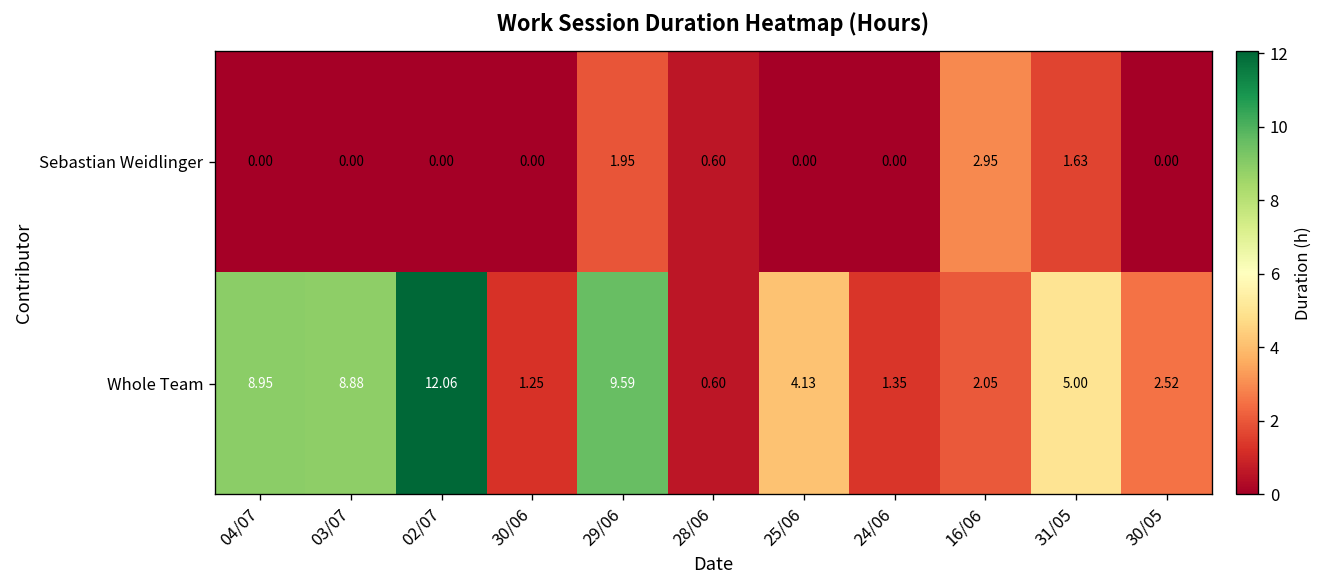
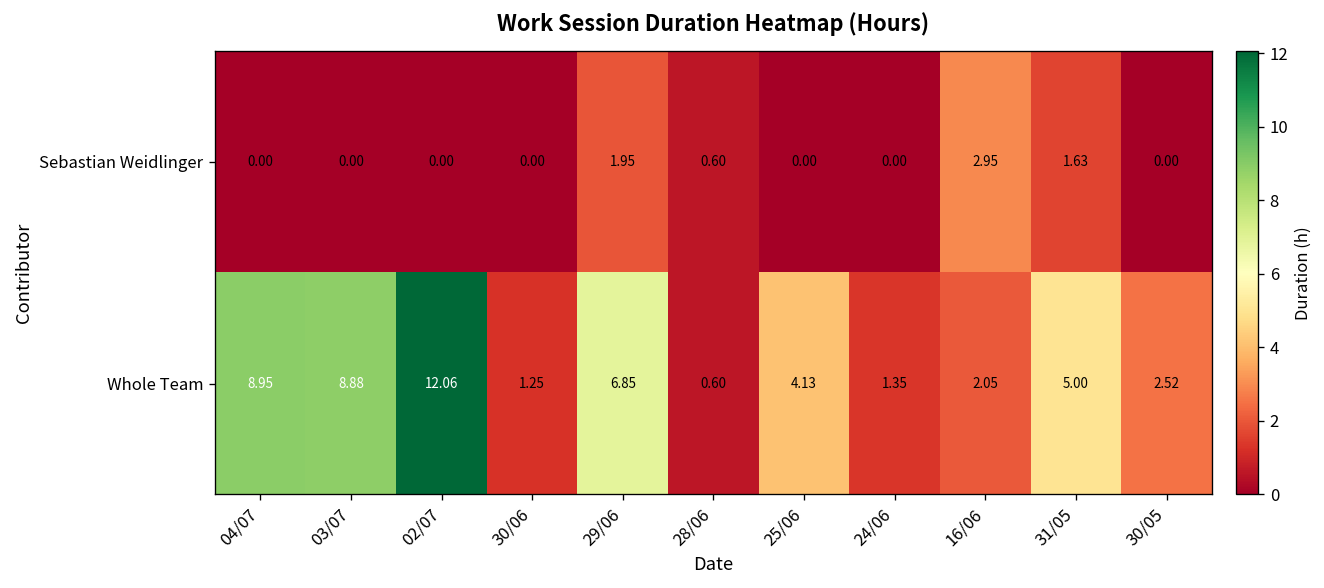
  {
    "Sebastian Weidlinger": {
      "04/07": 0.00,
      "03/07": 0.00,
      "02/07": 0.00,
      "30/06": 0.00,
      "29/06": 1.95,
      "28/06": 0.60,
      "25/06": 0.00,
      "24/06": 0.00,
      "16/06": 2.95,
      "31/05": 1.63,
      "30/05": 0.00
    },
    "Whole Team": {
      "04/07": 8.95,
      "03/07": 8.88,
      "02/07": 12.06,
      "30/06": 1.25,
-     "29/06": 9.59,
+     "29/06": 6.85,
      "28/06": 0.60,
      "25/06": 4.13,
      "24/06": 1.35,
      "16/06": 2.05,
      "31/05": 5.00,
      "30/05": 2.52
    }
  }
